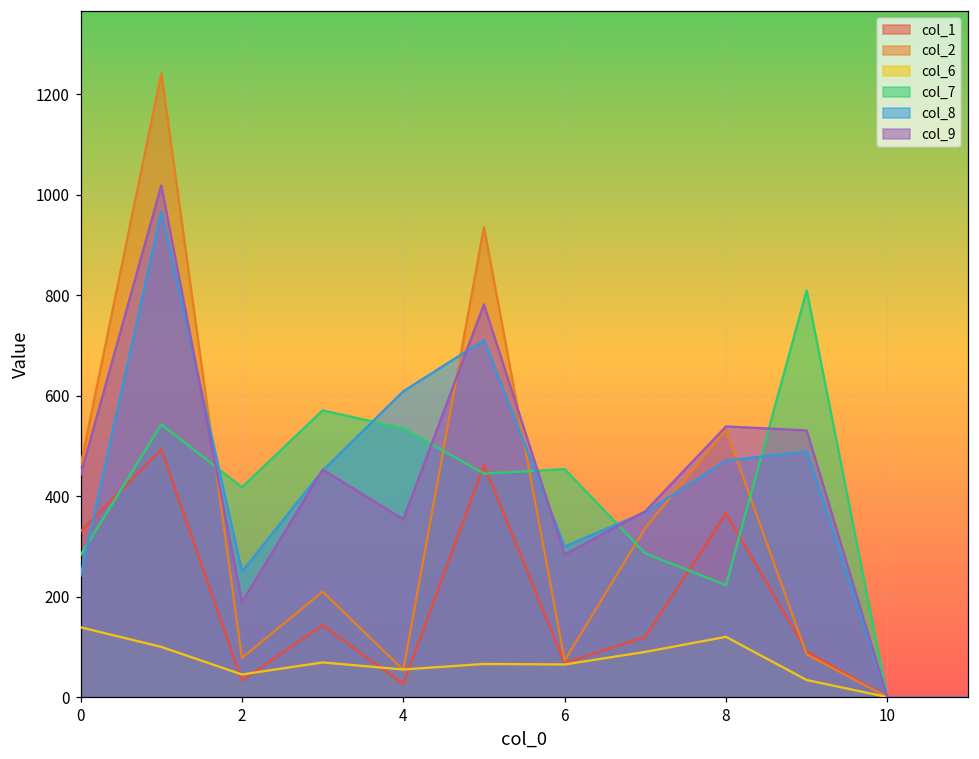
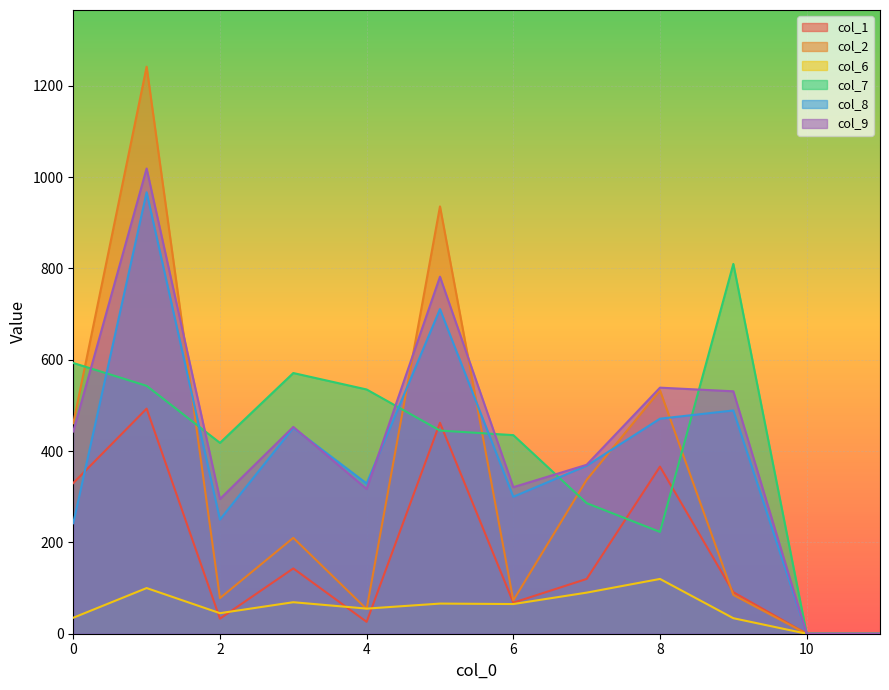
  {
    "col_6": {
-     "0": 140,
+     "0": 40,
      "2": 50,
      "8": 120
    },
    "col_7": {
-     "0": 280,
+     "0": 590,
      "2": 420,
      "4": 540,
-     "6": 450,
+     "6": 440,
      "8": 220
    },
    "col_8": {
      "0": 240,
      "2": 250,
-     "4": 610,
+     "4": 330,
      "6": 300,
      "8": 470
    },
    "col_9": {
      "0": 440,
-     "2": 190,
-     "4": 350,
-     "6": 280,
+     "2": 300,
+     "4": 320,
+     "6": 320,
      "8": 540
    }
  }
